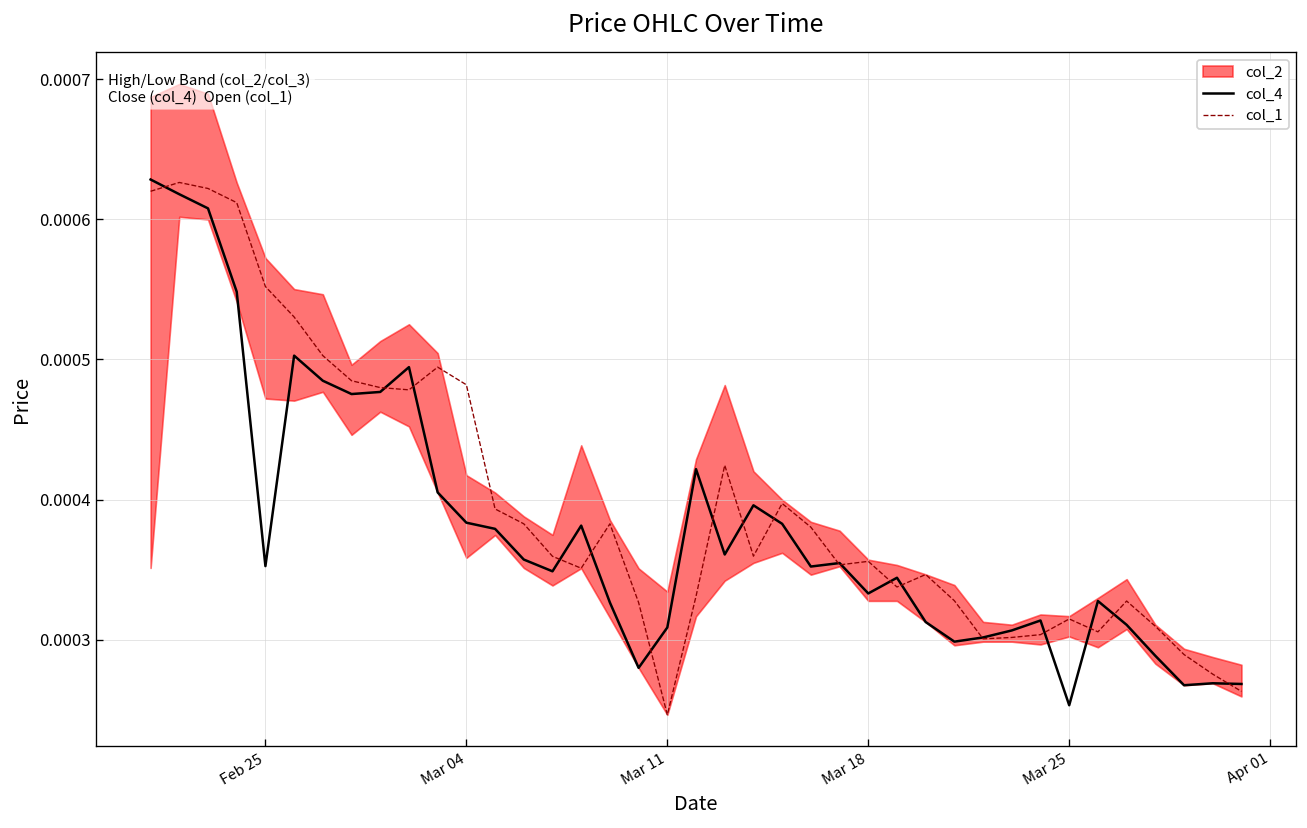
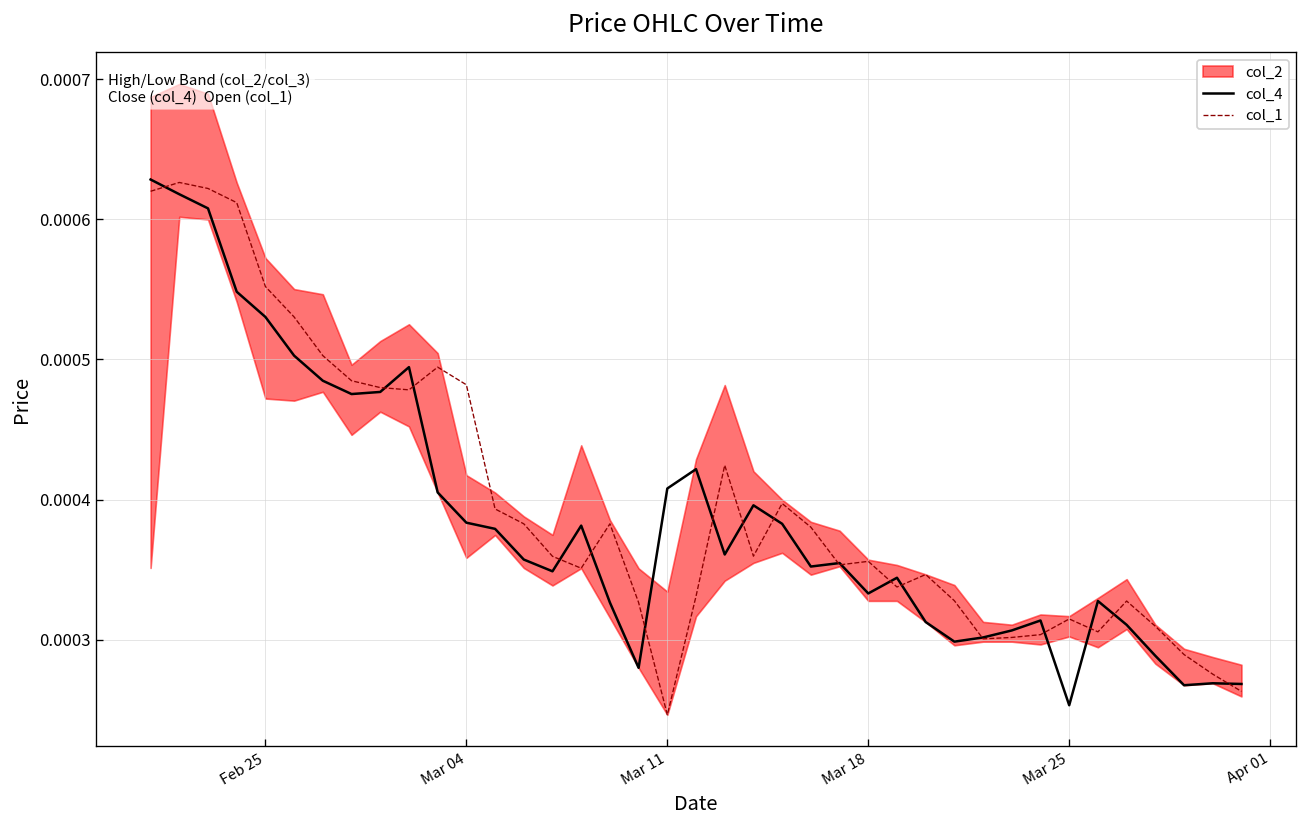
  {
    "col_4": {
-     "Feb 25": 0.000353,
+     "Feb 25": 0.000530,
      "Mar 04": 0.000384,
-     "Mar 11": 0.000309,
+     "Mar 11": 0.000408,
      "Mar 18": 0.000333,
      "Mar 25": 0.000253
    },
    "col_1": {
      "Feb 25": 0.000552,
      "Mar 04": 0.000482,
      "Mar 11": 0.000246
    }
  }
